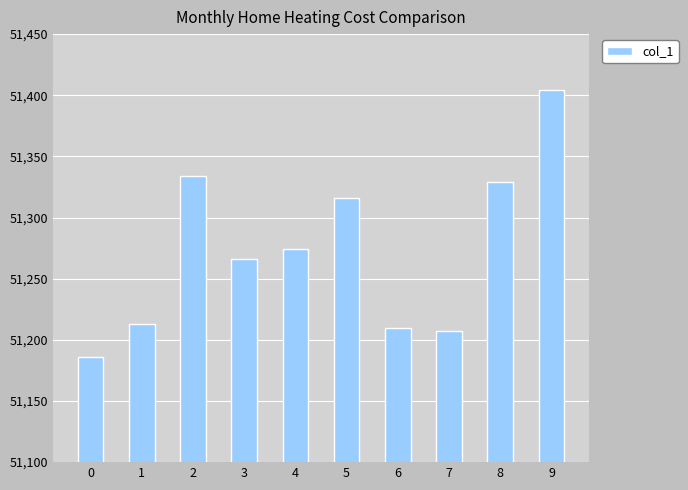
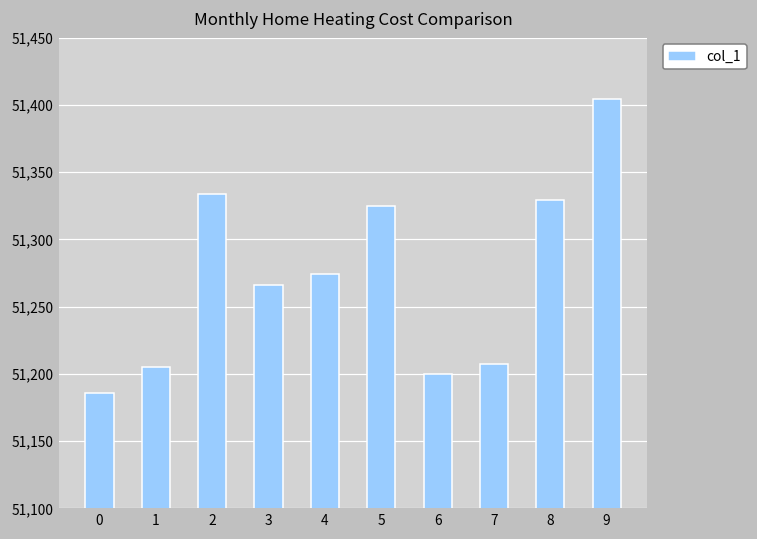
  {
    "0": "51,186",
-   "1": "51,213",
+   "1": "51,205",
    "2": "51,334",
    "3": "51,266",
    "4": "51,274",
-   "5": "51,316",
-   "6": "51,210",
+   "5": "51,325",
+   "6": "51,200",
    "7": "51,207",
    "8": "51,329",
    "9": "51,404"
  }
